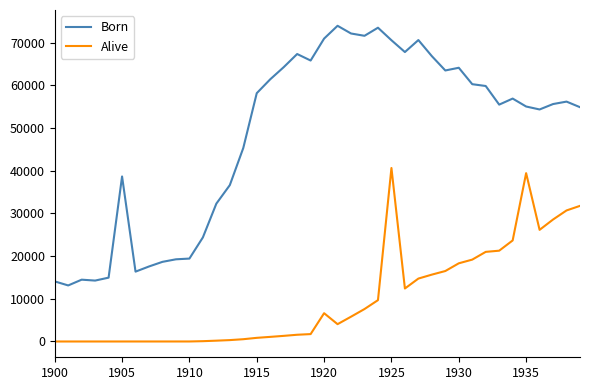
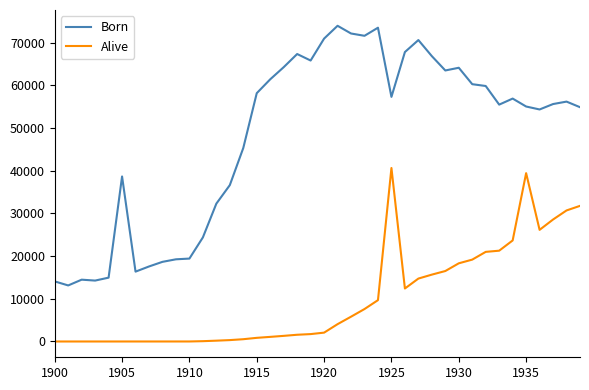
  {
    "Born": {
      "1900": 14000,
      "1905": 39000,
      "1910": 19000,
      "1915": 58000,
      "1920": 71000,
-     "1925": 71000,
+     "1925": 57000,
      "1930": 64000,
      "1935": 55000
    },
    "Alive": {
      "1900": 0,
      "1905": 0,
      "1910": 0,
      "1915": 1000,
-     "1920": 7000,
+     "1920": 2000,
      "1925": 41000,
      "1930": 18000,
      "1935": 39000
    }
  }
